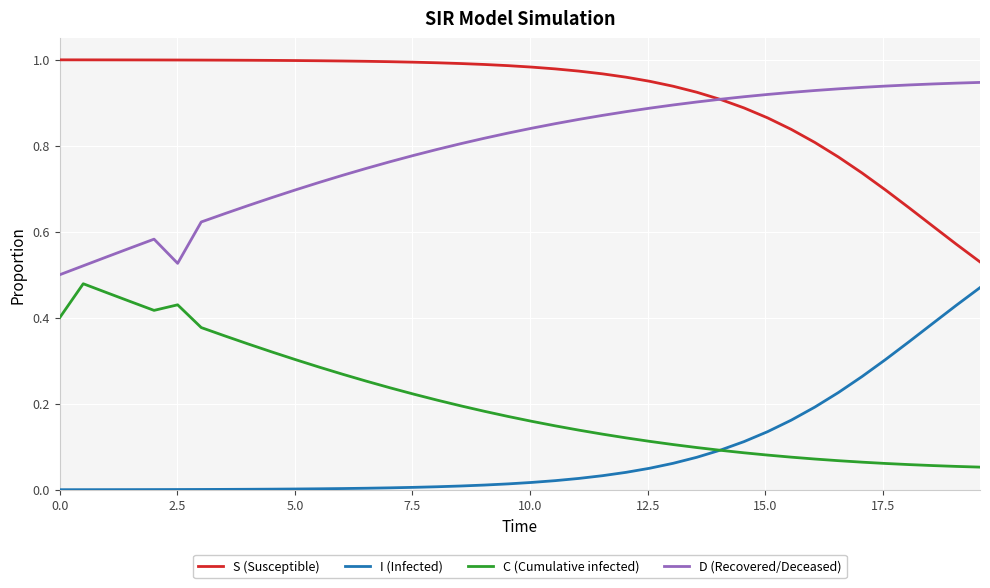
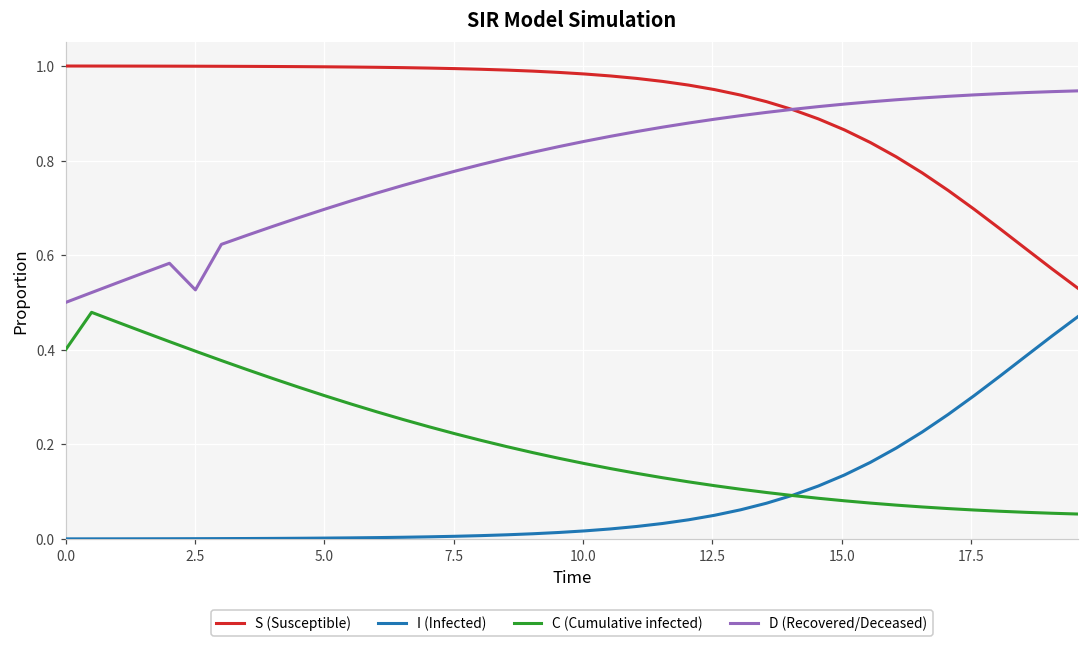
  {
    "S (Susceptible)": {
      "0.0": 1.00,
      "2.5": 1.00
    },
    "I (Infected)": {
      "0.0": 0.00,
      "2.5": 0.00
    },
    "C (Cumulative infected)": {
      "0.0": 0.40,
-     "2.5": 0.43
+     "2.5": 0.40
    },
    "D (Recovered/Deceased)": {
      "0.0": 0.50,
      "2.5": 0.53
    }
  }
